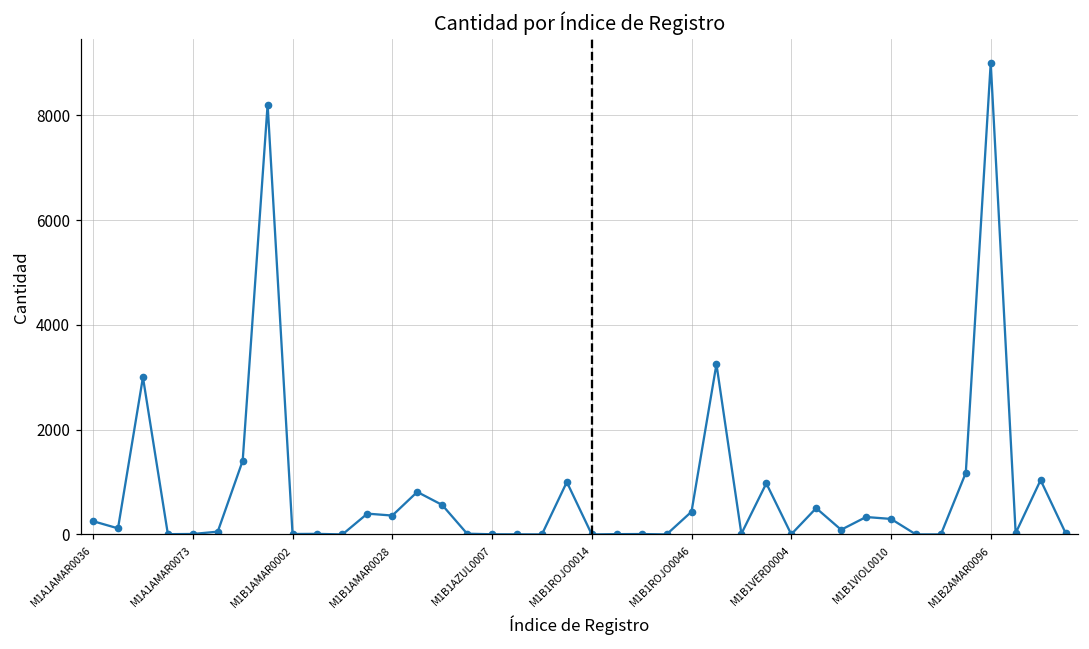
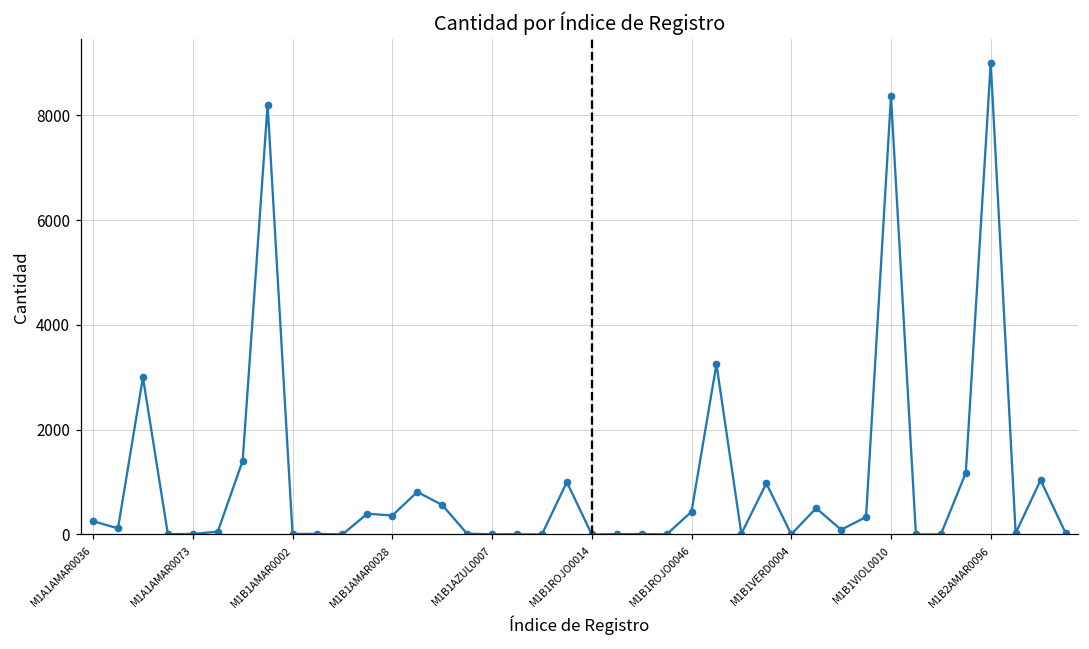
  {
    "M1A1AMAR0036": 300,
    "M1A1AMAR0073": 0,
    "M1B1AMAR0002": 0,
    "M1B1AMAR0028": 400,
    "M1B1AZUL0007": 0,
    "M1B1ROJO0014": 0,
    "M1B1ROJO0046": 400,
    "M1B1VERD0004": 0,
-   "M1B1VIOL0010": 300,
+   "M1B1VIOL0010": 8400,
    "M1B2AMAR0096": 9000
  }
